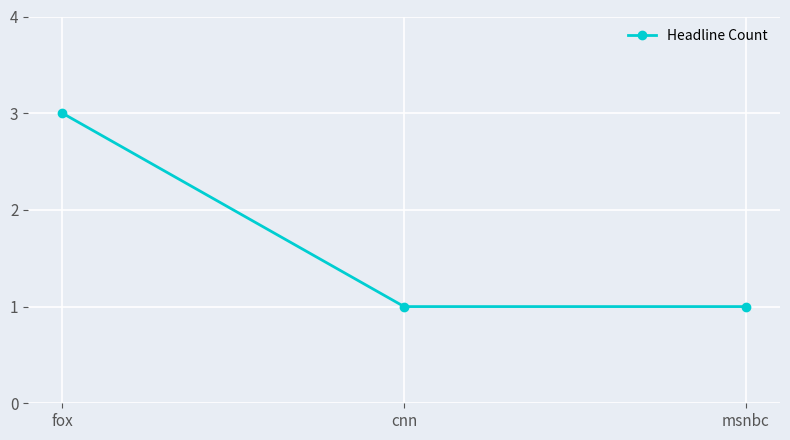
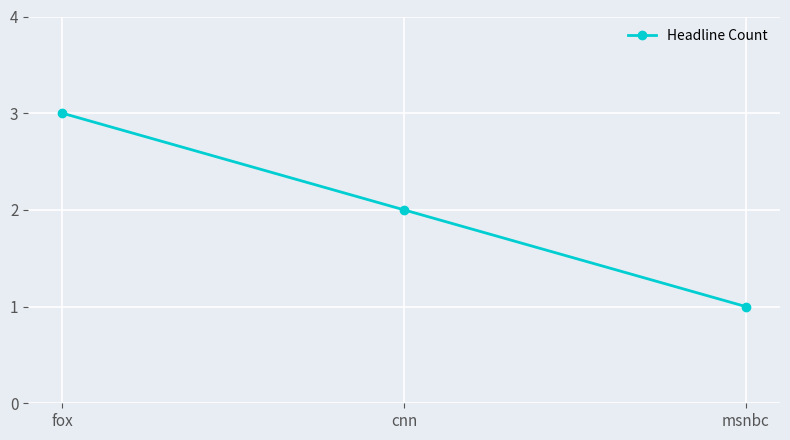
  {
    "fox": 3,
-   "cnn": 1,
+   "cnn": 2,
    "msnbc": 1
  }
